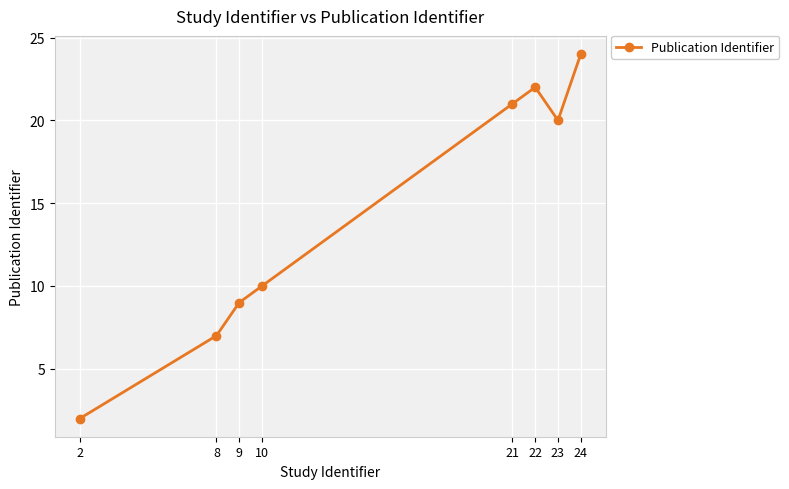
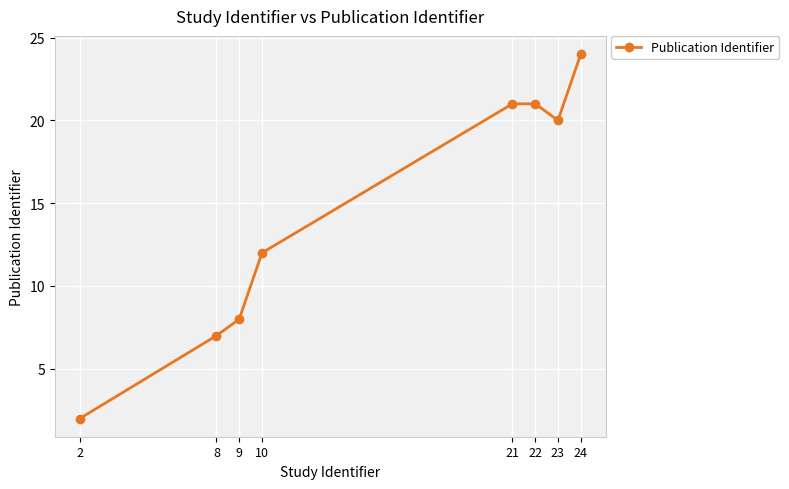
  {
    "2": 2,
    "8": 7,
-   "9": 9,
-   "10": 10,
+   "9": 8,
+   "10": 12,
    "21": 21,
-   "22": 22,
+   "22": 21,
    "23": 20,
    "24": 24
  }
